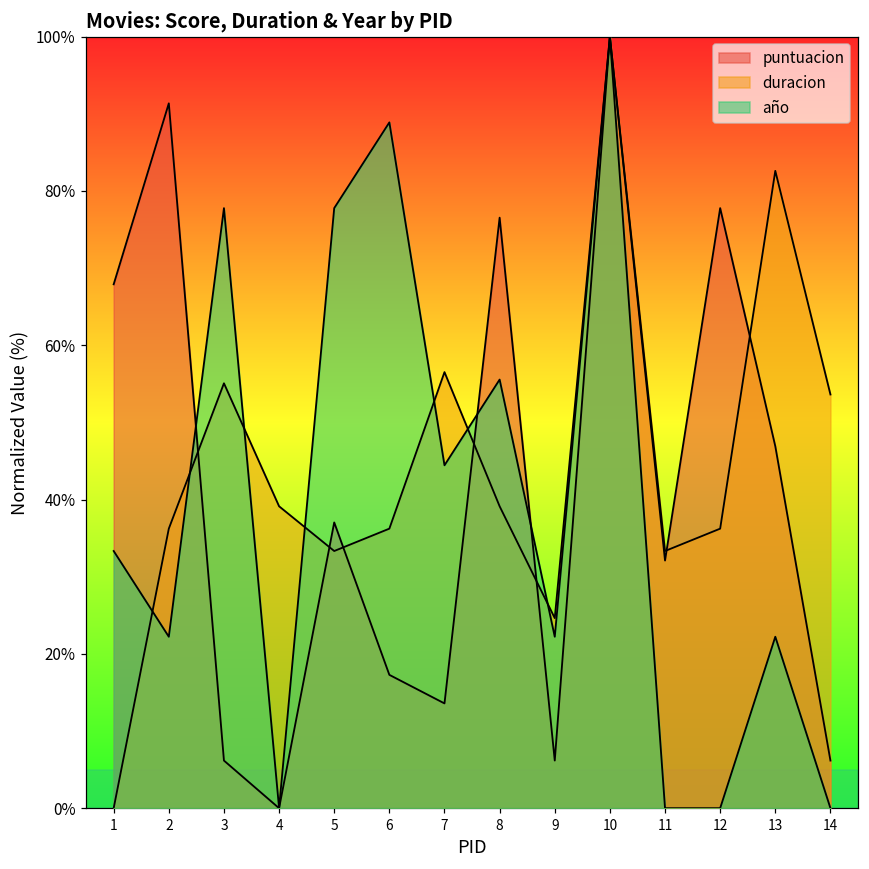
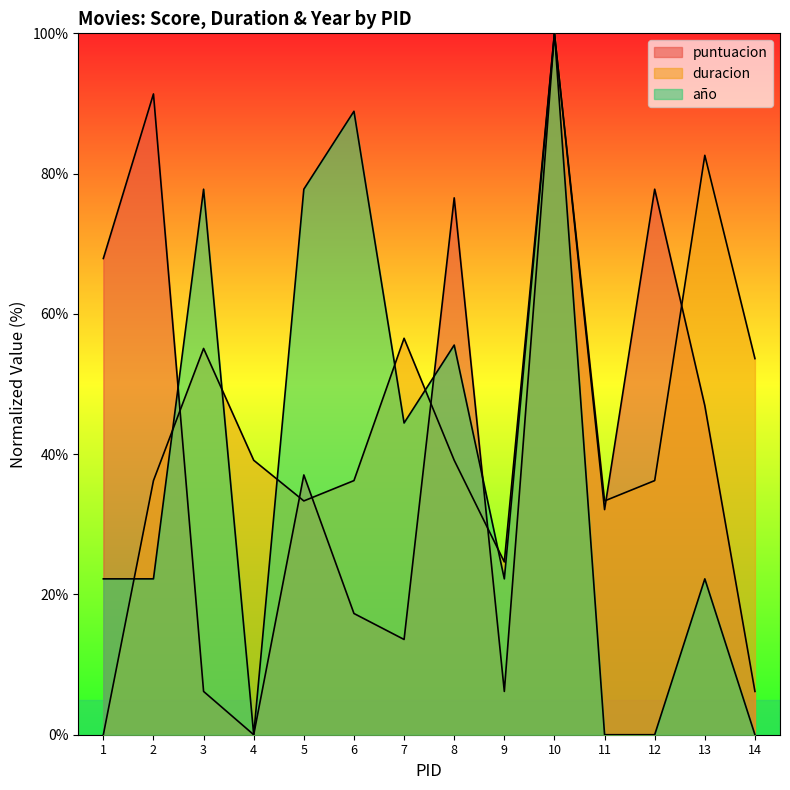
  {
    "puntuacion": {
      "1": "68%",
      "2": "91%",
      "3": "6%",
      "5": "37%",
      "6": "17%",
      "7": "14%",
      "8": "77%",
      "9": "6%",
      "11": "32%",
      "12": "78%",
      "13": "47%",
      "14": "6%"
    },
    "duracion": {
      "2": "36%",
      "3": "55%",
      "4": "39%",
      "5": "33%",
      "6": "36%",
      "7": "57%",
      "8": "39%",
      "9": "25%",
      "11": "33%",
      "12": "36%",
      "13": "83%",
      "14": "54%"
    },
    "año": {
-     "1": "33%",
+     "1": "22%",
      "2": "22%",
      "3": "78%",
      "5": "78%",
      "6": "89%",
      "7": "44%",
      "8": "56%",
      "9": "22%",
      "13": "22%"
    }
  }
